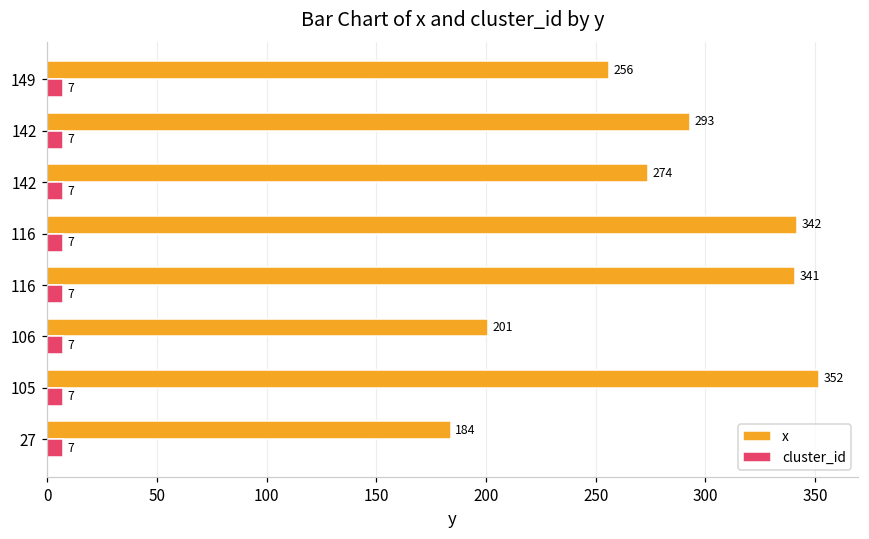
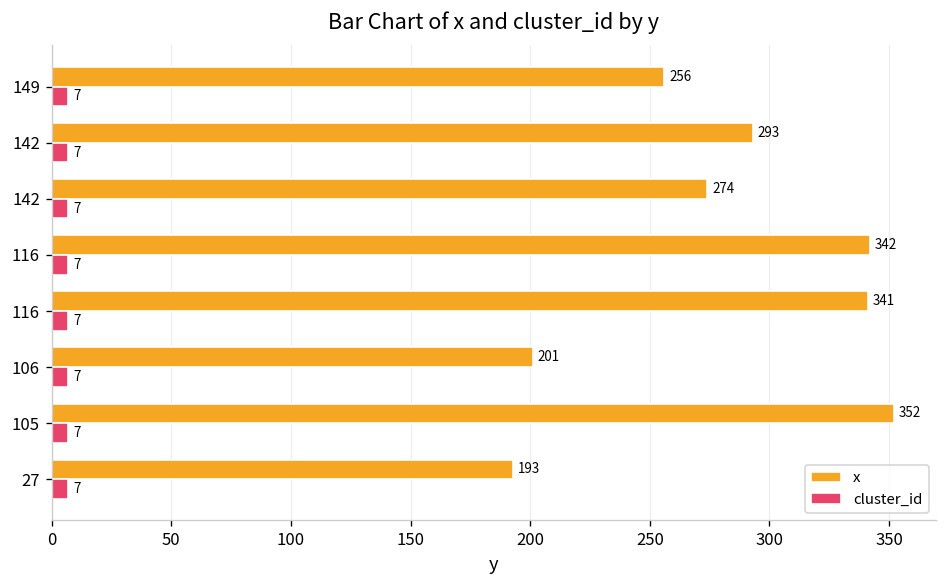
  {
    "x": {
      "149": 256,
      "106": 201,
      "105": 352,
-     "27": 184
+     "27": 193
    },
    "cluster_id": {
      "149": 7,
      "106": 7,
      "105": 7,
      "27": 7
    }
  }
